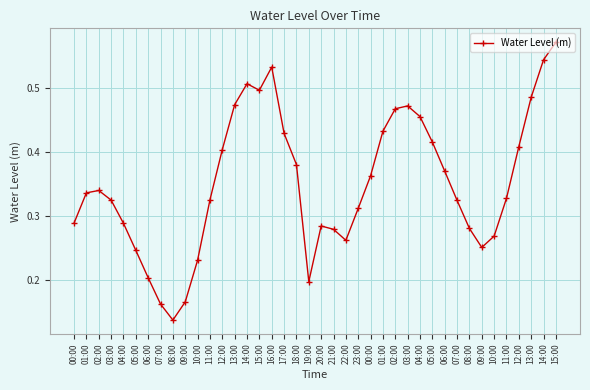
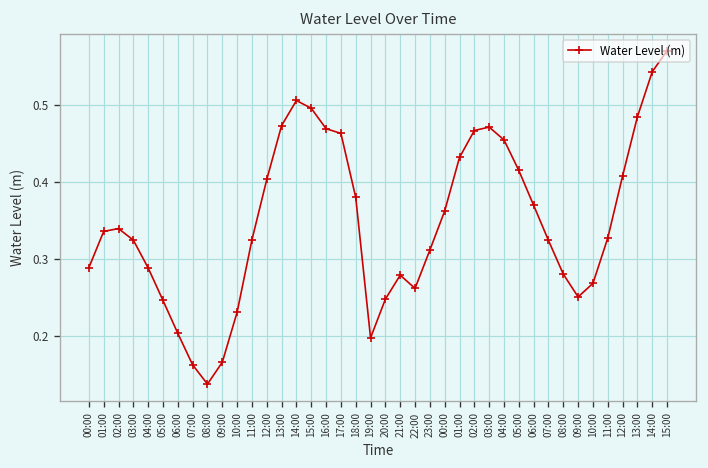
  {
-   "16:00": 0.53,
-   "17:00": 0.43,
+   "16:00": 0.47,
+   "17:00": 0.46,
    "18:00": 0.38,
    "19:00": 0.20,
-   "20:00": 0.28,
+   "20:00": 0.25,
    "21:00": 0.28,
    "22:00": 0.26,
    "23:00": 0.31
  }
